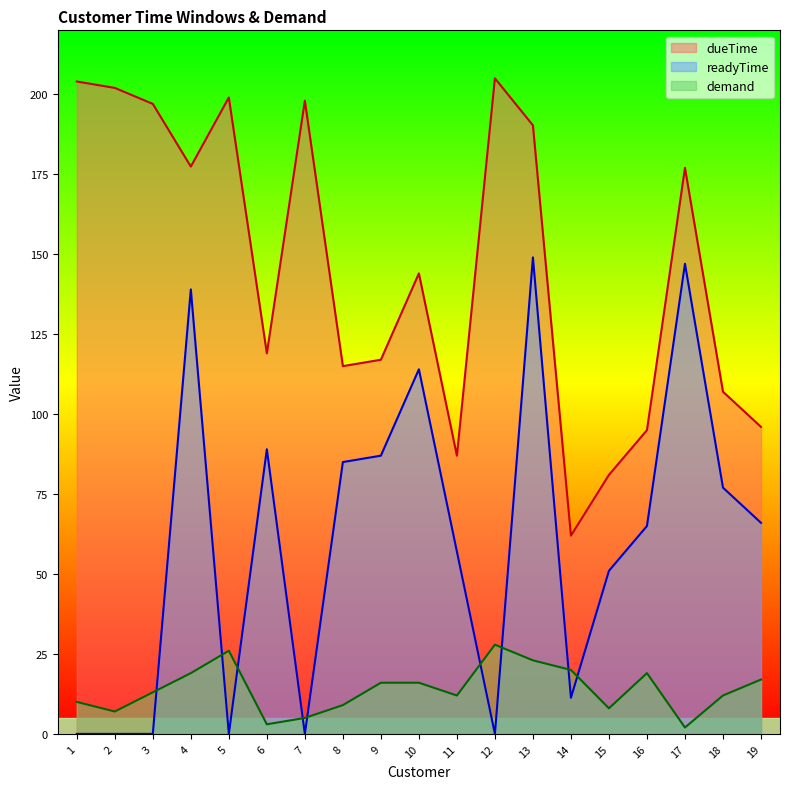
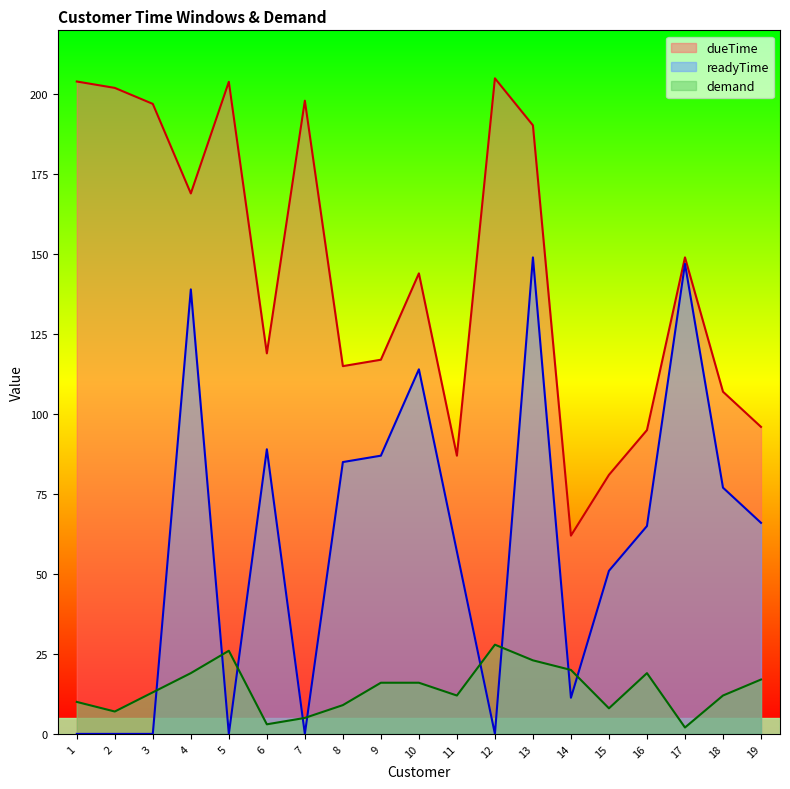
  {
    "dueTime": {
      "1": 204,
      "2": 202,
      "3": 197,
-     "4": 177,
-     "5": 199,
+     "4": 169,
+     "5": 204,
      "6": 119,
      "7": 198,
      "8": 115,
      "9": 117,
      "10": 144,
      "11": 87,
      "12": 205,
      "13": 190,
      "14": 62,
      "15": 81,
      "16": 95,
-     "17": 177,
+     "17": 149,
      "18": 107,
      "19": 96
    },
    "readyTime": {
      "4": 139,
      "6": 89,
      "8": 85,
      "9": 87,
      "10": 114,
      "11": 57,
      "13": 149,
      "14": 11,
      "15": 51,
      "16": 65,
      "17": 147,
      "18": 77,
      "19": 66
    },
    "demand": {
      "1": 10,
      "2": 7,
      "3": 13,
      "4": 19,
      "5": 26,
      "8": 9,
      "9": 16,
      "10": 16,
      "11": 12,
      "12": 28,
      "13": 23,
      "14": 20,
      "15": 8,
      "16": 19,
      "18": 12,
      "19": 17
    }
  }
